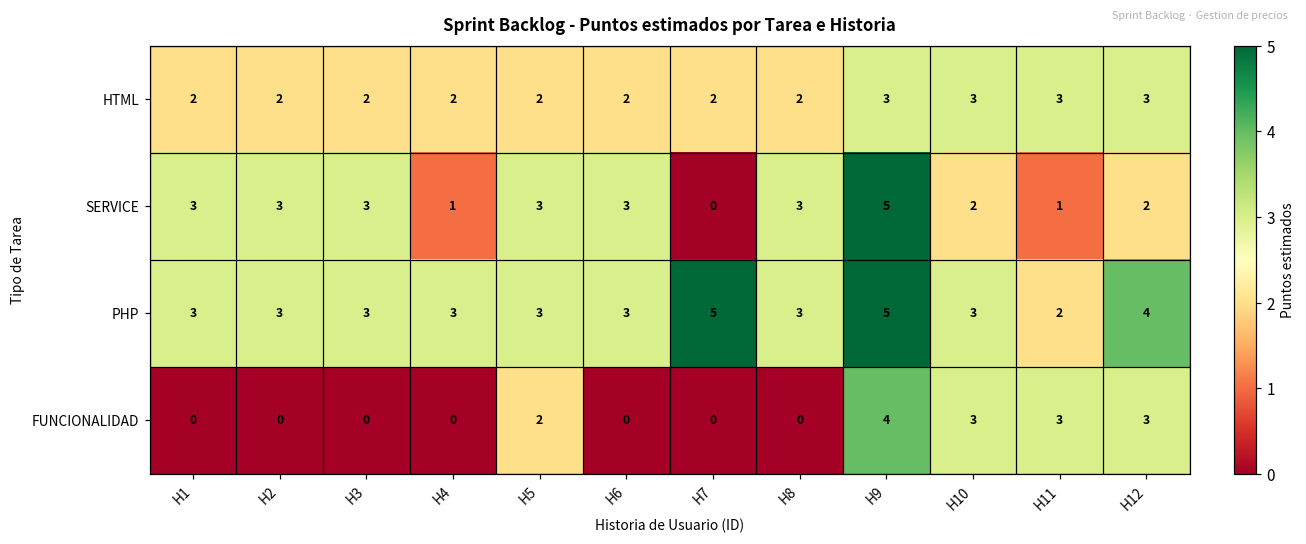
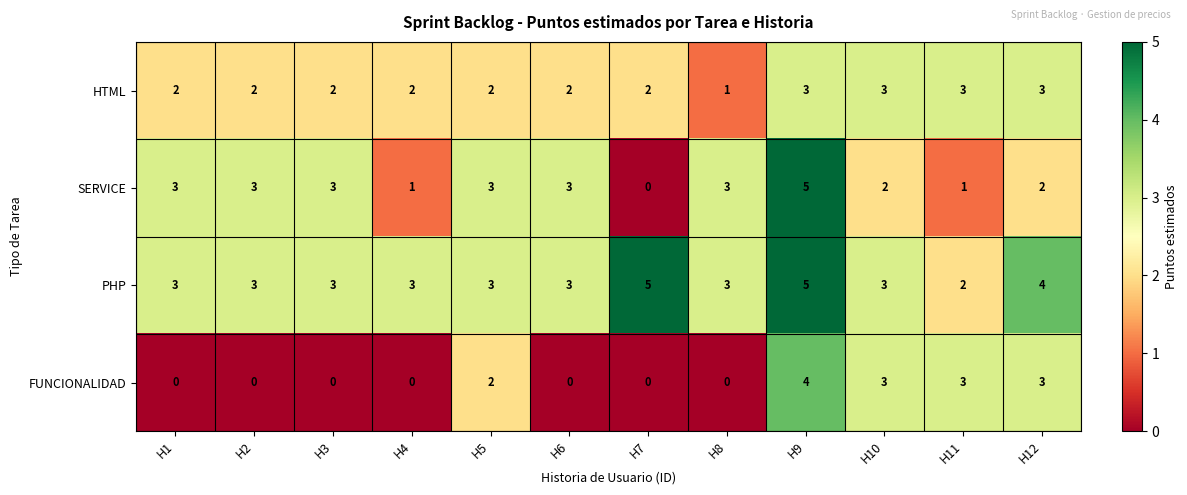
  {
    "HTML": {
      "H1": 2,
      "H2": 2,
      "H3": 2,
      "H4": 2,
      "H5": 2,
      "H6": 2,
      "H7": 2,
-     "H8": 2,
+     "H8": 1,
      "H9": 3,
      "H10": 3,
      "H11": 3,
      "H12": 3
    },
    "SERVICE": {
      "H1": 3,
      "H2": 3,
      "H3": 3,
      "H4": 1,
      "H5": 3,
      "H6": 3,
      "H7": 0,
      "H8": 3,
      "H9": 5,
      "H10": 2,
      "H11": 1,
      "H12": 2
    },
    "PHP": {
      "H1": 3,
      "H2": 3,
      "H3": 3,
      "H4": 3,
      "H5": 3,
      "H6": 3,
      "H7": 5,
      "H8": 3,
      "H9": 5,
      "H10": 3,
      "H11": 2,
      "H12": 4
    },
    "FUNCIONALIDAD": {
      "H1": 0,
      "H2": 0,
      "H3": 0,
      "H4": 0,
      "H5": 2,
      "H6": 0,
      "H7": 0,
      "H8": 0,
      "H9": 4,
      "H10": 3,
      "H11": 3,
      "H12": 3
    }
  }
